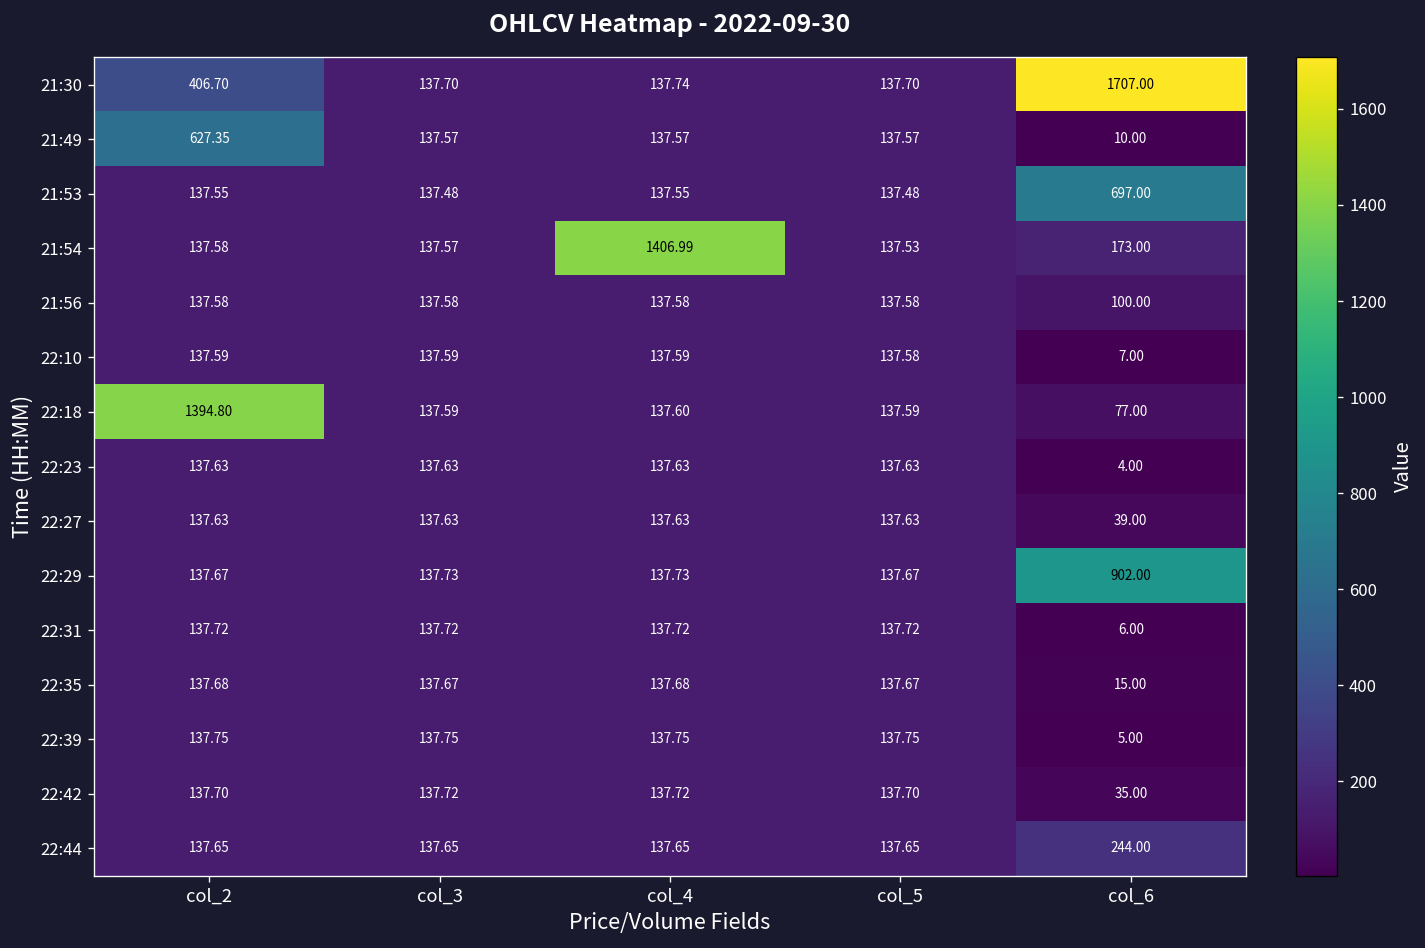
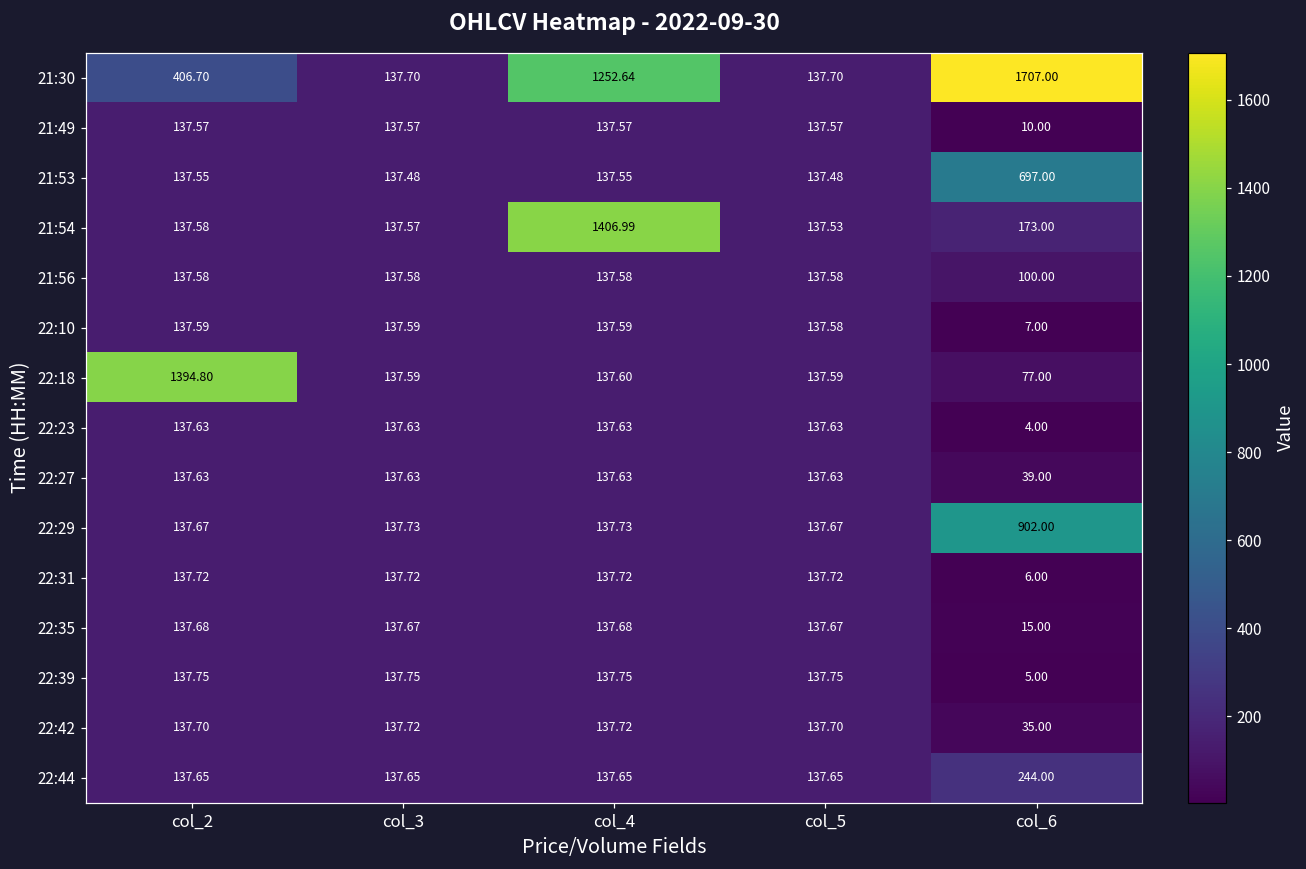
  {
    "21:30": {
      "col_2": 406.70,
      "col_3": 137.70,
-     "col_4": 137.74,
+     "col_4": 1252.64,
      "col_5": 137.70,
      "col_6": 1707.00
    },
    "21:49": {
-     "col_2": 627.35,
+     "col_2": 137.57,
      "col_3": 137.57,
      "col_4": 137.57,
      "col_5": 137.57,
      "col_6": 10.00
    },
    "21:53": {
      "col_2": 137.55,
      "col_3": 137.48,
      "col_4": 137.55,
      "col_5": 137.48,
      "col_6": 697.00
    },
    "21:54": {
      "col_2": 137.58,
      "col_3": 137.57,
      "col_4": 1406.99,
      "col_5": 137.53,
      "col_6": 173.00
    },
    "21:56": {
      "col_2": 137.58,
      "col_3": 137.58,
      "col_4": 137.58,
      "col_5": 137.58,
      "col_6": 100.00
    },
    "22:10": {
      "col_2": 137.59,
      "col_3": 137.59,
      "col_4": 137.59,
      "col_5": 137.58,
      "col_6": 7.00
    },
    "22:18": {
      "col_2": 1394.80,
      "col_3": 137.59,
      "col_4": 137.60,
      "col_5": 137.59,
      "col_6": 77.00
    },
    "22:23": {
      "col_2": 137.63,
      "col_3": 137.63,
      "col_4": 137.63,
      "col_5": 137.63,
      "col_6": 4.00
    },
    "22:27": {
      "col_2": 137.63,
      "col_3": 137.63,
      "col_4": 137.63,
      "col_5": 137.63,
      "col_6": 39.00
    },
    "22:29": {
      "col_2": 137.67,
      "col_3": 137.73,
      "col_4": 137.73,
      "col_5": 137.67,
      "col_6": 902.00
    },
    "22:31": {
      "col_2": 137.72,
      "col_3": 137.72,
      "col_4": 137.72,
      "col_5": 137.72,
      "col_6": 6.00
    },
    "22:35": {
      "col_2": 137.68,
      "col_3": 137.67,
      "col_4": 137.68,
      "col_5": 137.67,
      "col_6": 15.00
    },
    "22:39": {
      "col_2": 137.75,
      "col_3": 137.75,
      "col_4": 137.75,
      "col_5": 137.75,
      "col_6": 5.00
    },
    "22:42": {
      "col_2": 137.70,
      "col_3": 137.72,
      "col_4": 137.72,
      "col_5": 137.70,
      "col_6": 35.00
    },
    "22:44": {
      "col_2": 137.65,
      "col_3": 137.65,
      "col_4": 137.65,
      "col_5": 137.65,
      "col_6": 244.00
    }
  }
